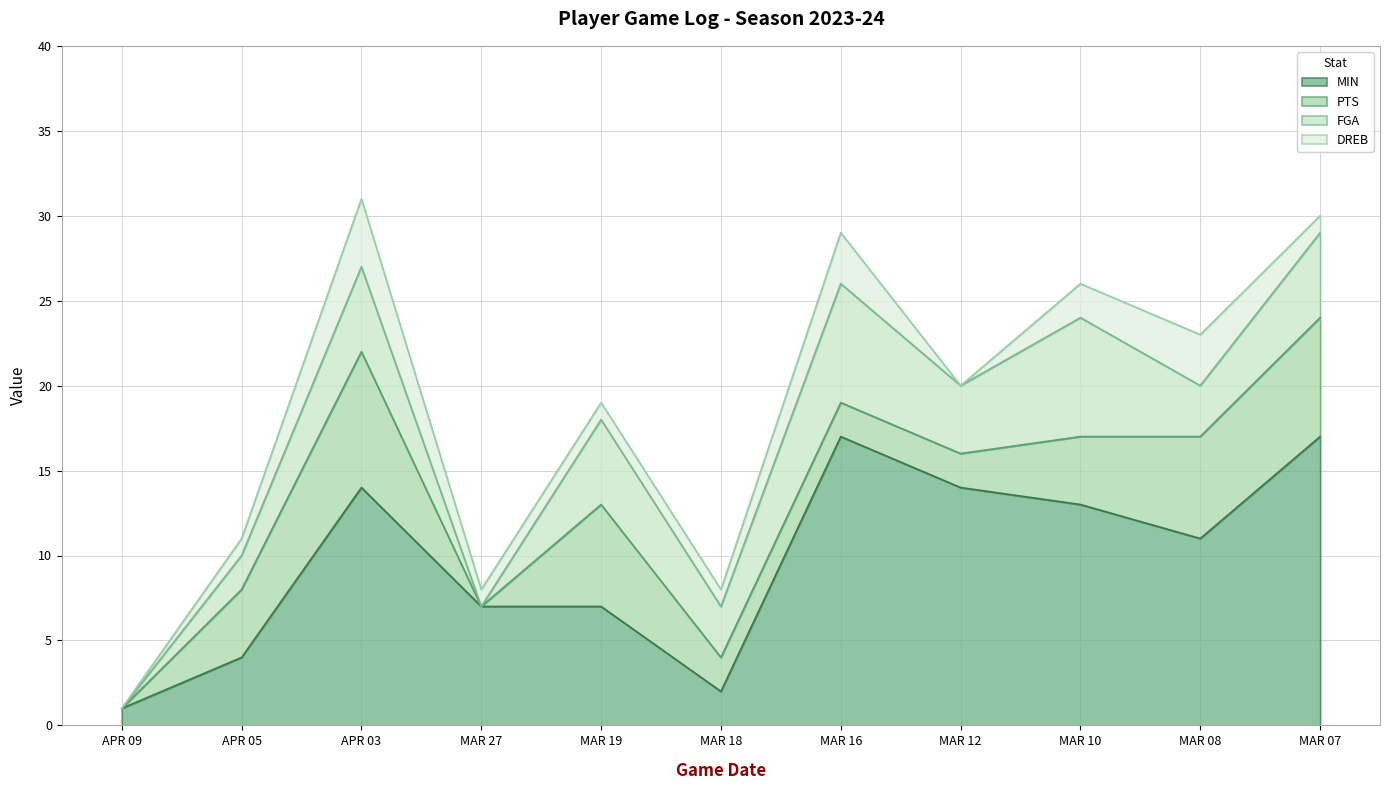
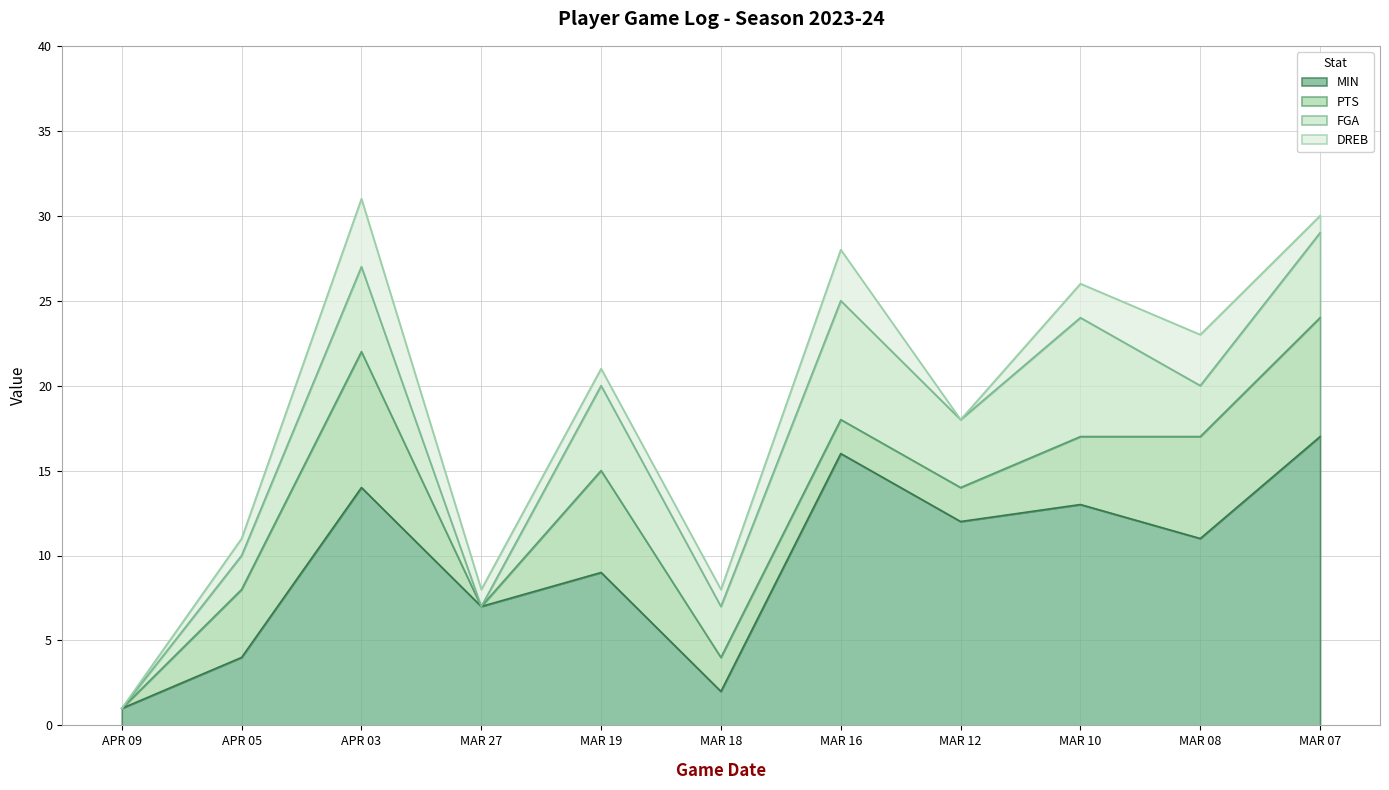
  {
    "MIN": {
      "APR 05": 4,
      "APR 03": 14,
-     "MAR 19": 7,
+     "MAR 19": 9,
      "MAR 18": 2,
-     "MAR 16": 17,
-     "MAR 12": 14,
+     "MAR 16": 16,
+     "MAR 12": 12,
      "MAR 10": 13,
      "MAR 08": 11,
      "MAR 07": 17
    }
  }
